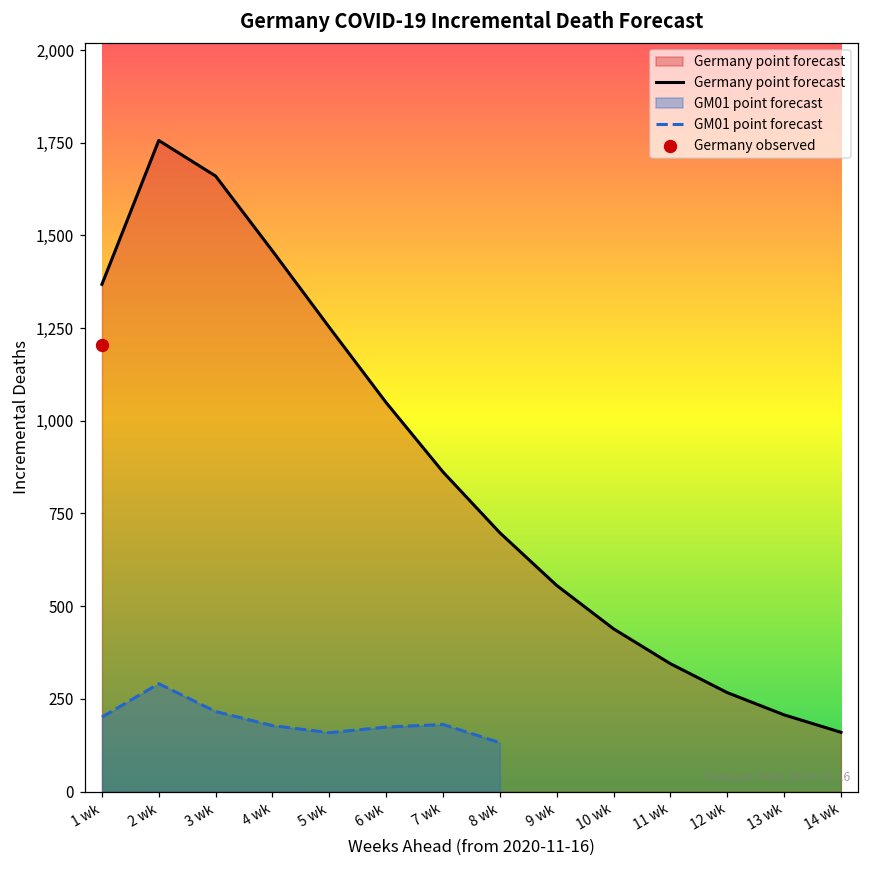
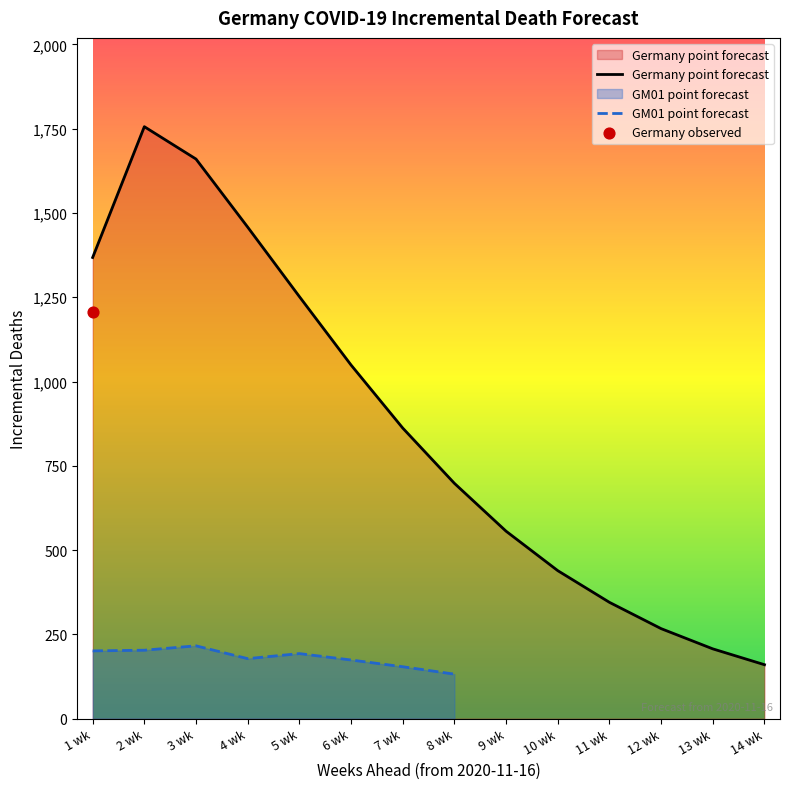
  {
    "GM01 point forecast": {
      "1 wk": 200,
-     "2 wk": 290,
+     "2 wk": 200,
      "3 wk": 220,
      "4 wk": 180,
-     "5 wk": 160,
+     "5 wk": 190,
      "6 wk": 170,
-     "7 wk": 180,
+     "7 wk": 150,
      "8 wk": 130
    }
  }
